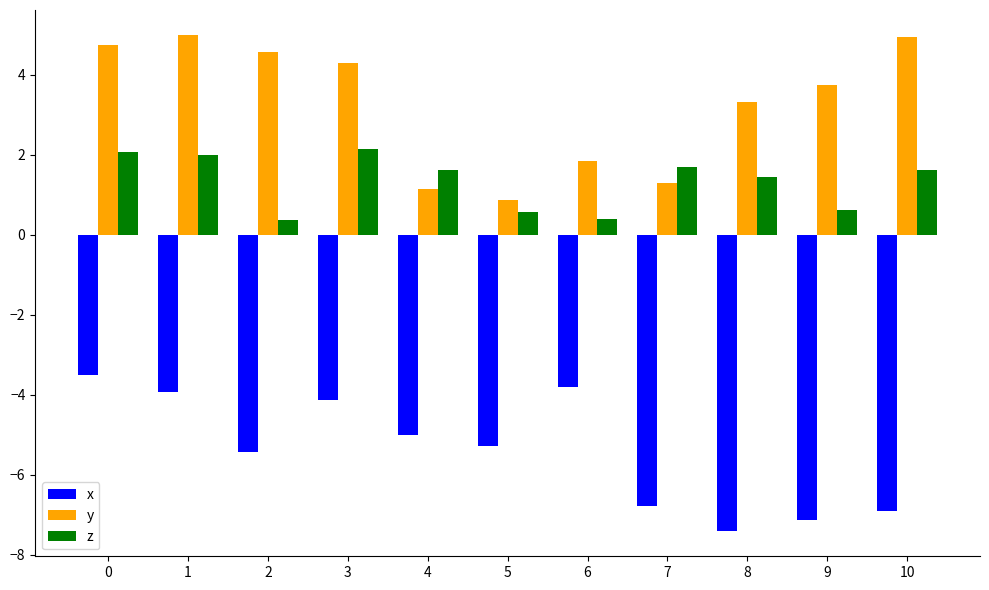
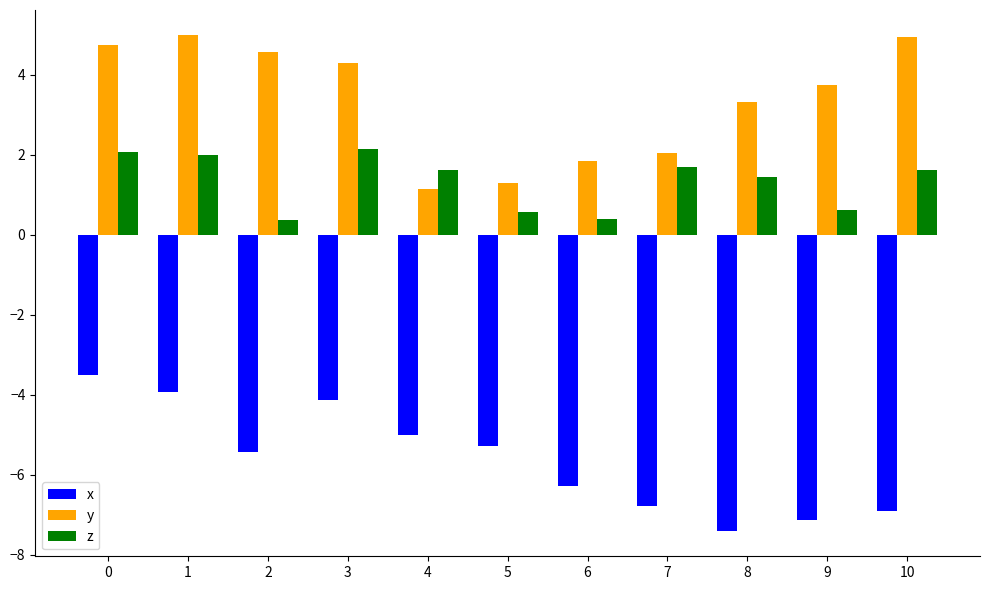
  {
    "x": {
      "0": -3.5,
      "1": -3.9,
      "2": -5.4,
      "3": -4.1,
      "4": -5.0,
      "5": -5.3,
-     "6": -3.8,
+     "6": -6.3,
      "7": -6.8,
      "8": -7.4,
      "9": -7.1,
      "10": -6.9
    },
    "y": {
      "0": 4.7,
      "1": 5.0,
      "2": 4.6,
      "3": 4.3,
      "4": 1.1,
-     "5": 0.9,
+     "5": 1.3,
      "6": 1.8,
-     "7": 1.3,
+     "7": 2.0,
      "8": 3.3,
      "9": 3.8,
      "10": 4.9
    },
    "z": {
      "0": 2.1,
      "1": 2.0,
      "2": 0.4,
      "3": 2.1,
      "4": 1.6,
      "5": 0.6,
      "6": 0.4,
      "7": 1.7,
      "8": 1.4,
      "9": 0.6,
      "10": 1.6
    }
  }
